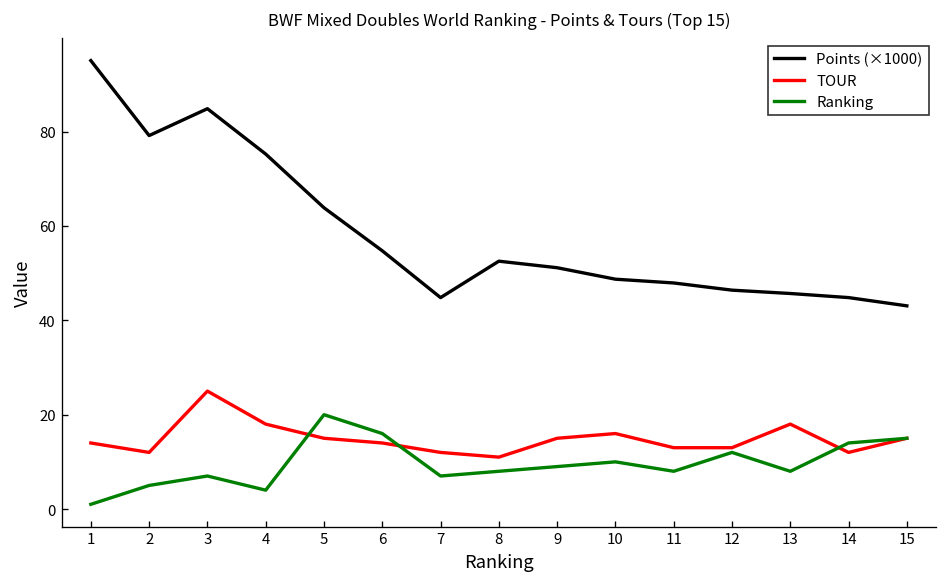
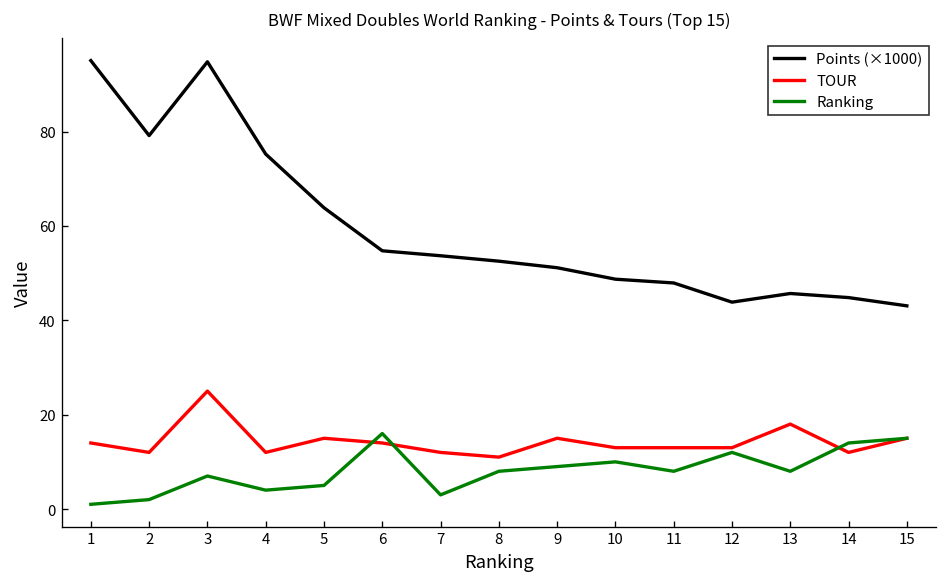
  {
    "Points (×1000)": {
      "1": 95,
      "2": 79,
-     "3": 85,
+     "3": 95,
      "4": 75,
      "5": 64,
      "6": 55,
-     "7": 45,
+     "7": 54,
      "8": 53,
      "9": 51,
      "10": 49,
      "11": 48,
-     "12": 46,
+     "12": 44,
      "13": 46,
      "14": 45,
      "15": 43
    },
    "TOUR": {
      "1": 14,
      "2": 12,
      "3": 25,
-     "4": 18,
+     "4": 12,
      "5": 15,
      "6": 14,
      "7": 12,
      "8": 11,
      "9": 15,
-     "10": 16,
+     "10": 13,
      "11": 13,
      "12": 13,
      "13": 18,
      "14": 12
    },
    "Ranking": {
      "1": 1,
-     "2": 5,
+     "2": 2,
      "3": 7,
      "4": 4,
-     "5": 20,
+     "5": 5,
      "6": 16,
-     "7": 7,
+     "7": 3,
      "8": 8,
      "9": 9,
      "10": 10,
      "11": 8,
      "12": 12,
      "13": 8,
      "14": 14
    }
  }
